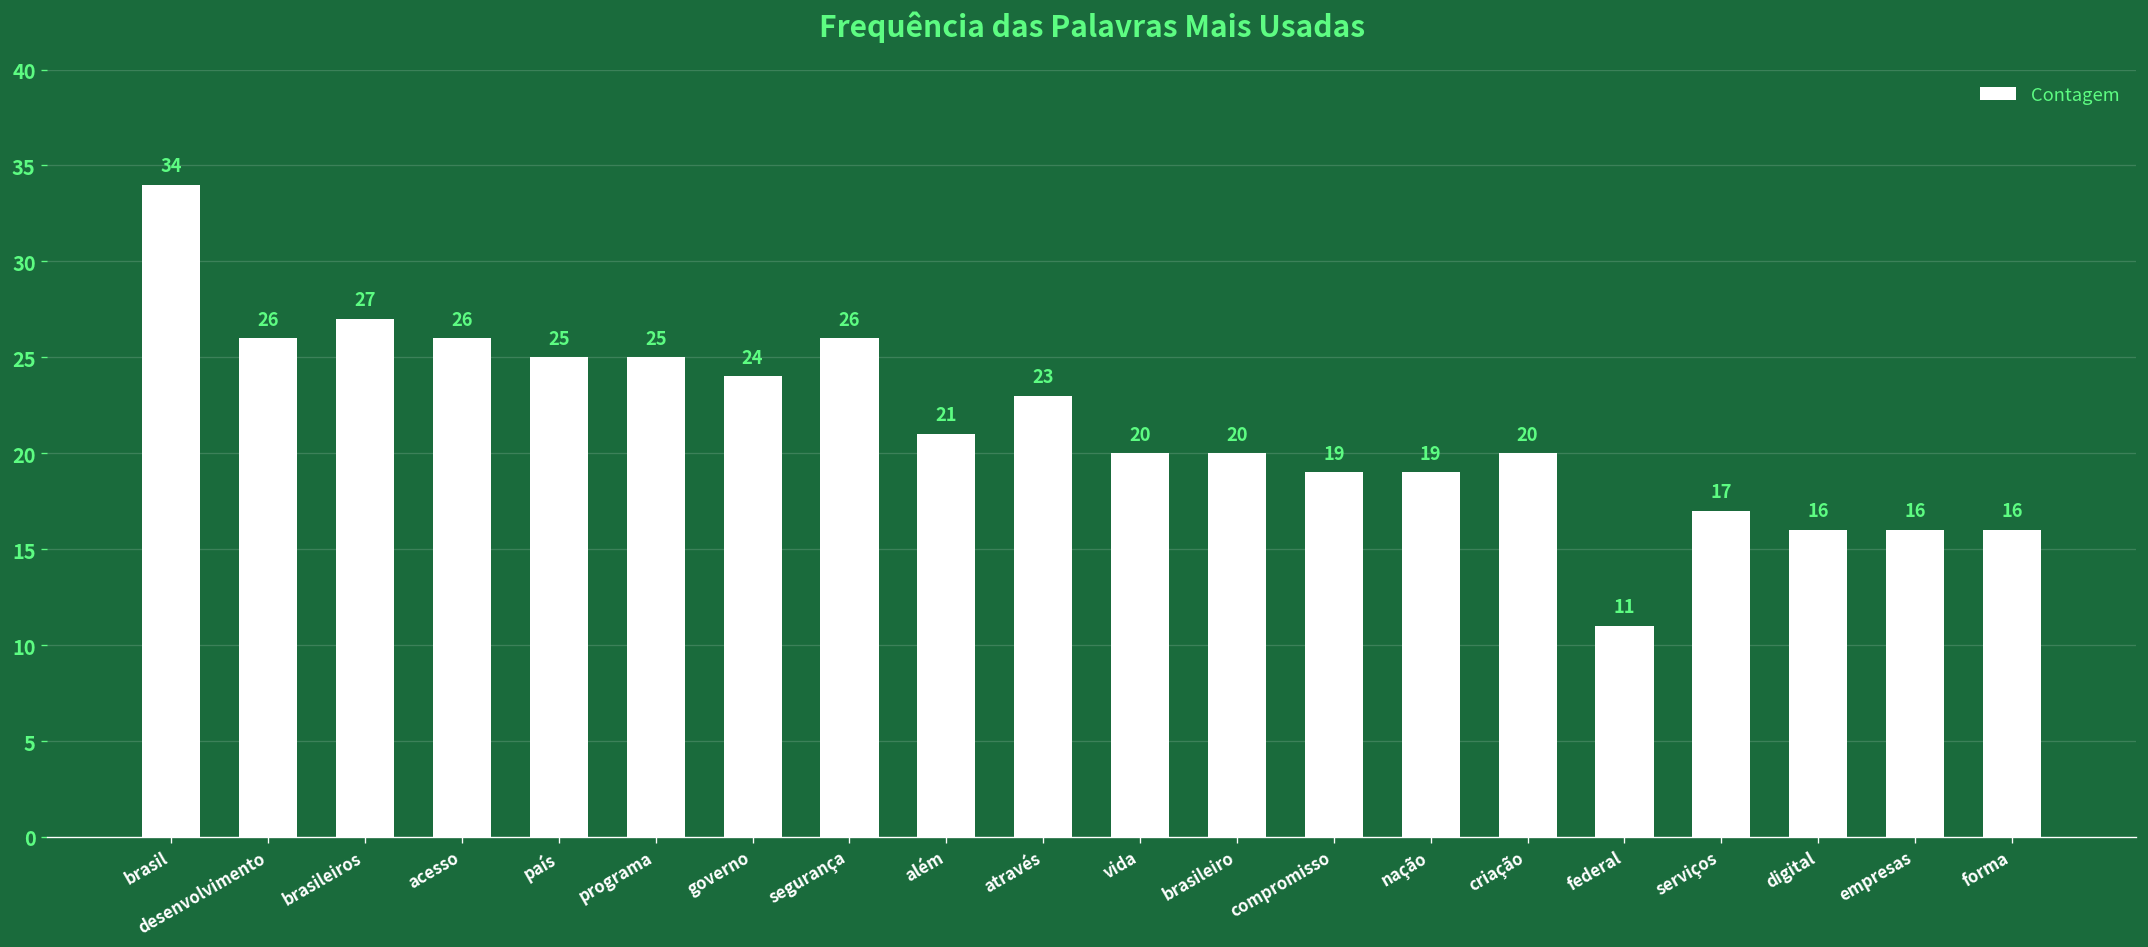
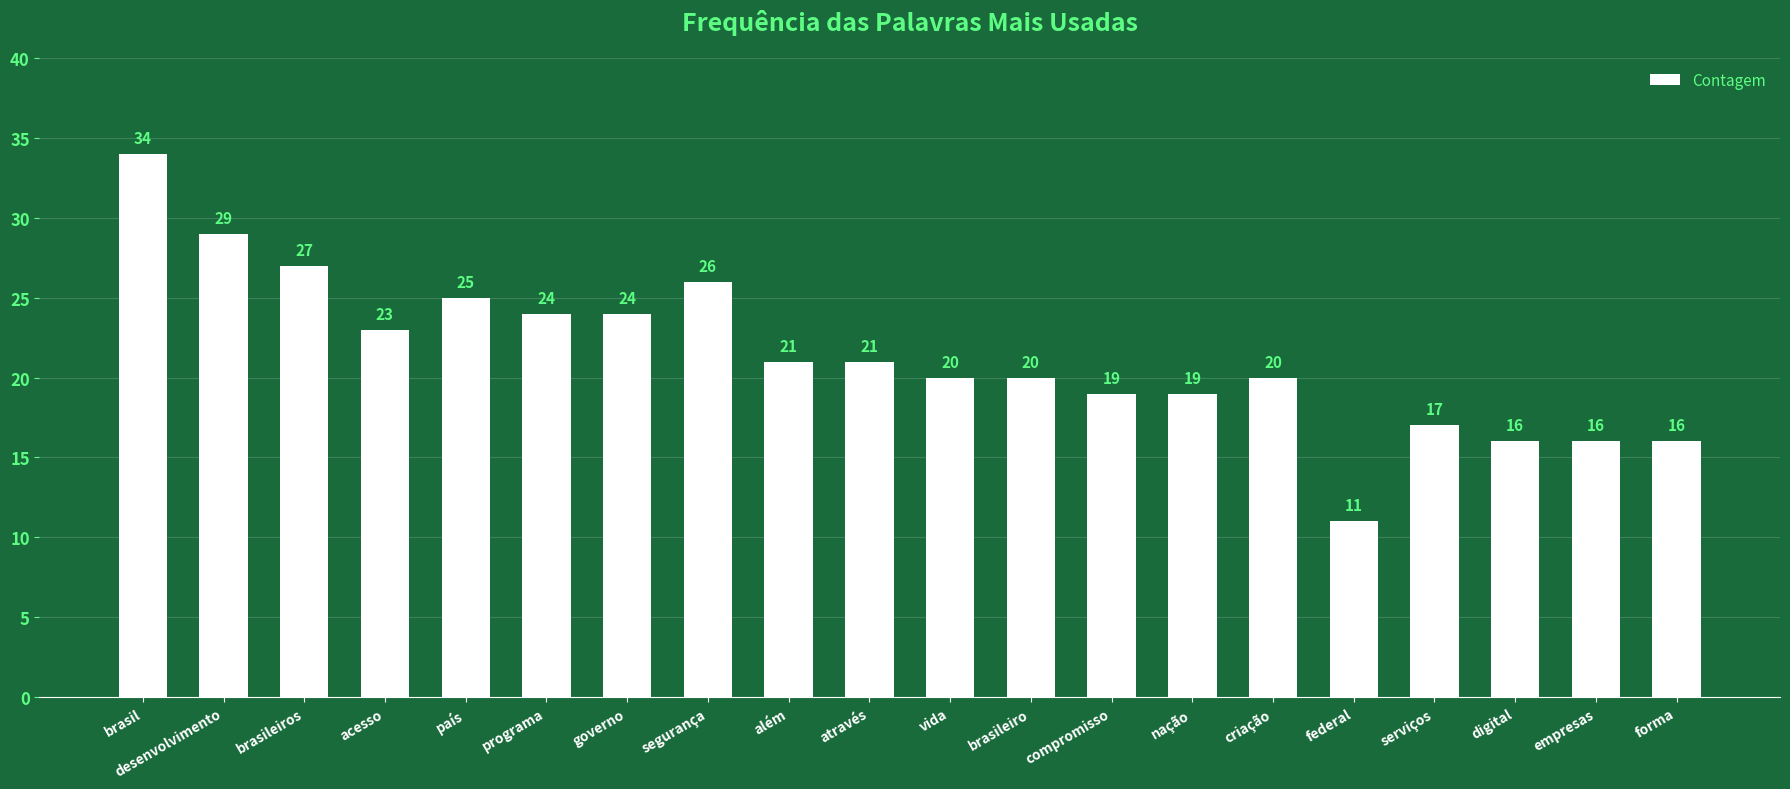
  {
    "brasil": 34,
-   "desenvolvimento": 26,
+   "desenvolvimento": 29,
    "brasileiros": 27,
-   "acesso": 26,
+   "acesso": 23,
    "país": 25,
-   "programa": 25,
+   "programa": 24,
    "governo": 24,
    "segurança": 26,
    "além": 21,
-   "através": 23,
+   "através": 21,
    "vida": 20,
    "brasileiro": 20,
    "compromisso": 19,
    "nação": 19,
    "criação": 20,
    "federal": 11,
    "serviços": 17,
    "digital": 16,
    "empresas": 16,
    "forma": 16
  }
